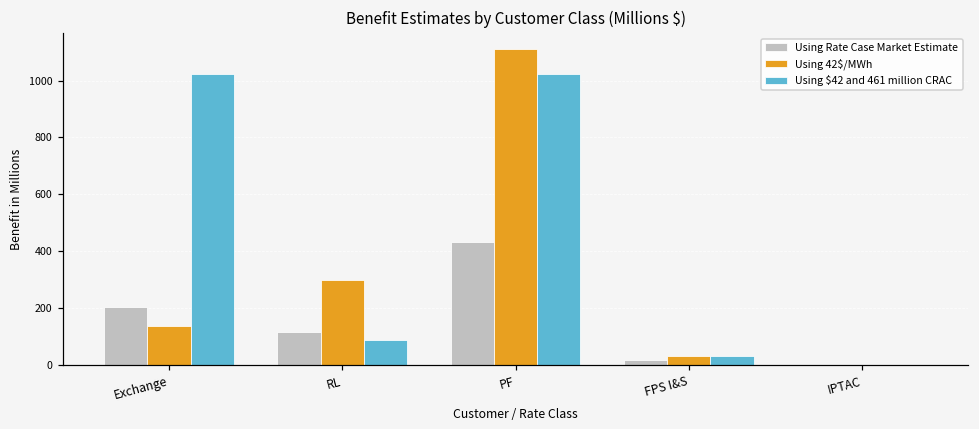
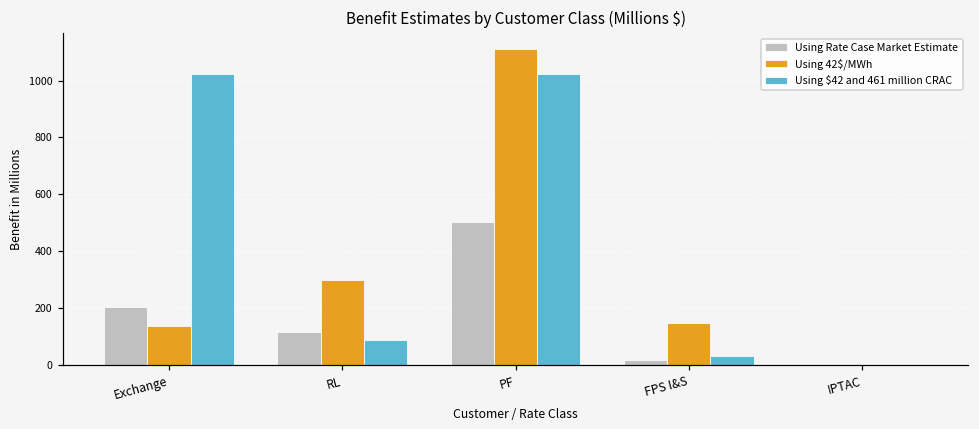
  {
    "Using Rate Case Market Estimate": {
      "Exchange": 200,
      "RL": 120,
-     "PF": 430,
+     "PF": 500,
      "FPS I&S": 20,
      "IPTAC": 0
    },
    "Using 42$/MWh": {
      "Exchange": 140,
      "RL": 300,
      "PF": 1110,
-     "FPS I&S": 30,
+     "FPS I&S": 150,
      "IPTAC": 0
    },
    "Using $42 and 461 million CRAC": {
      "Exchange": 1020,
      "RL": 90,
      "PF": 1020,
      "FPS I&S": 30,
      "IPTAC": 0
    }
  }
